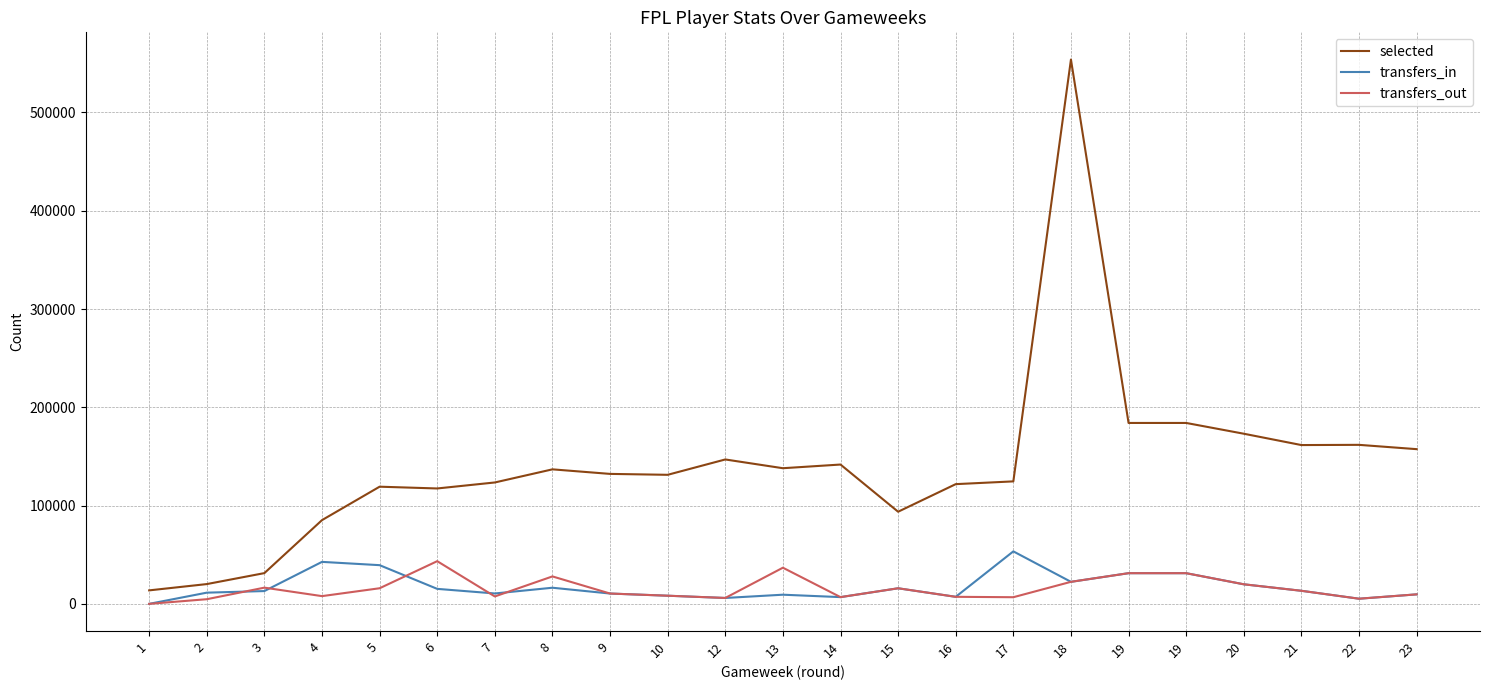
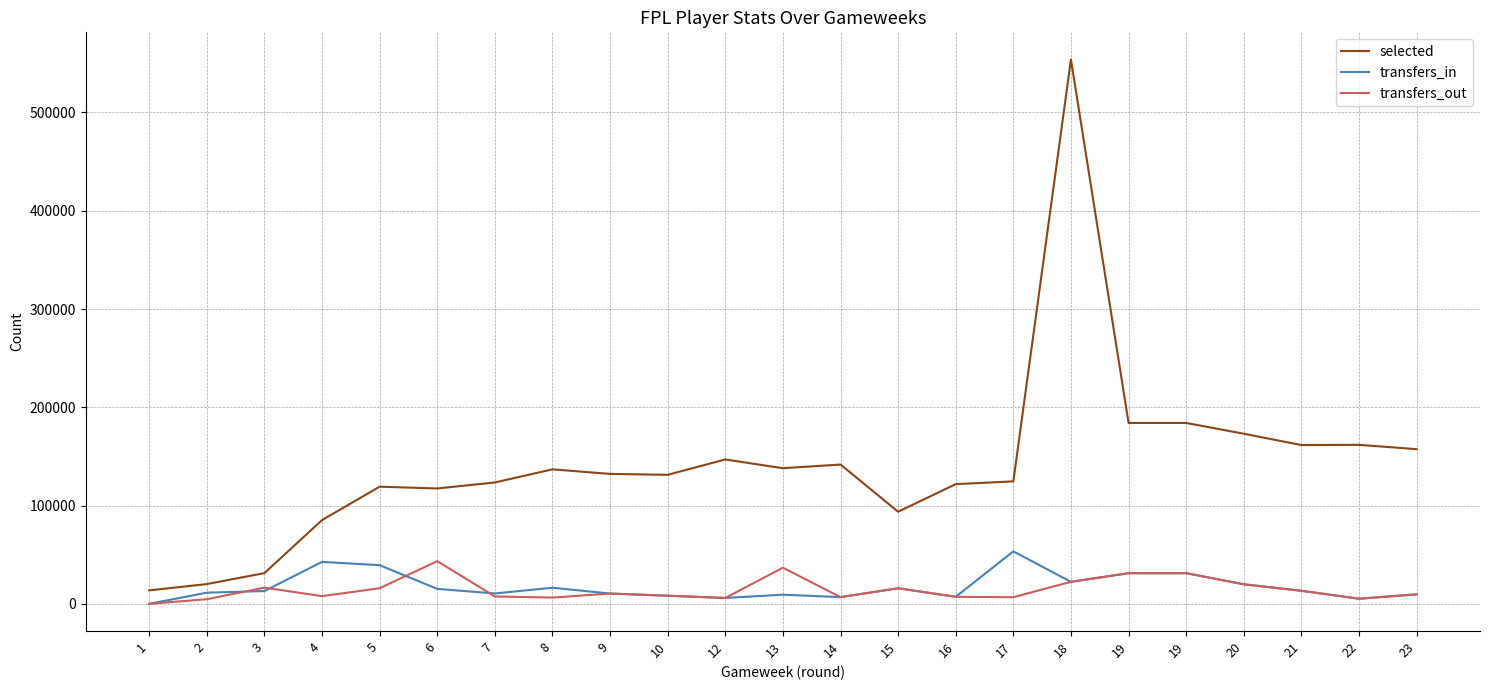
  {
    "selected": {
      "1": 10000,
      "2": 20000,
      "3": 30000,
      "4": 90000,
      "5": 120000,
      "6": 120000,
      "7": 120000,
      "8": 140000,
      "9": 130000,
      "10": 130000,
      "12": 150000,
      "13": 140000,
      "14": 140000,
      "15": 90000,
      "16": 120000,
      "17": 120000,
      "18": 550000,
      "20": 170000,
      "21": 160000,
      "22": 160000,
      "23": 160000
    },
    "transfers_in": {
      "2": 10000,
      "3": 10000,
      "4": 40000,
      "5": 40000,
      "6": 20000,
      "7": 10000,
      "8": 20000,
      "13": 10000,
      "17": 50000
    },
    "transfers_out": {
      "2": 0,
      "3": 20000,
      "4": 10000,
      "5": 20000,
      "6": 40000,
      "7": 10000,
-     "8": 30000,
+     "8": 10000,
      "13": 40000,
      "17": 10000
    }
  }
